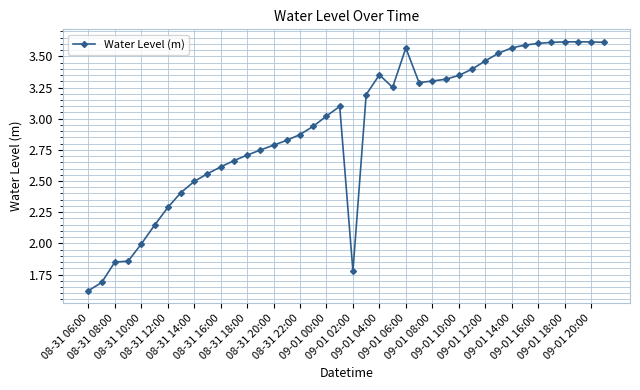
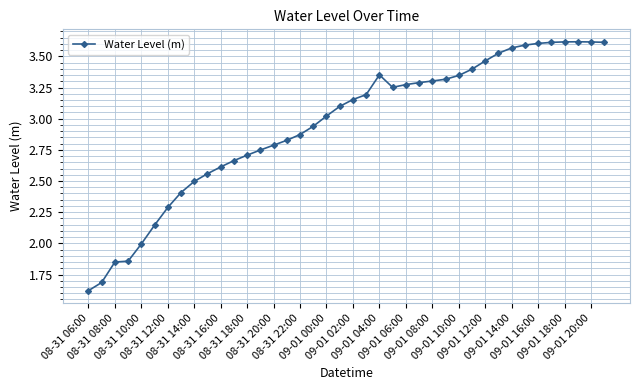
  {
    "08-31 06:00": 1.62,
    "08-31 08:00": 1.85,
    "08-31 10:00": 2.00,
    "08-31 12:00": 2.29,
    "08-31 14:00": 2.50,
    "08-31 16:00": 2.61,
    "08-31 18:00": 2.71,
    "08-31 20:00": 2.79,
    "08-31 22:00": 2.87,
    "09-01 00:00": 3.02,
-   "09-01 02:00": 1.78,
+   "09-01 02:00": 3.15,
    "09-01 04:00": 3.35,
-   "09-01 06:00": 3.57,
+   "09-01 06:00": 3.27,
    "09-01 08:00": 3.30,
    "09-01 10:00": 3.35,
    "09-01 12:00": 3.46,
    "09-01 14:00": 3.57,
    "09-01 16:00": 3.60,
    "09-01 18:00": 3.62,
    "09-01 20:00": 3.62
  }
